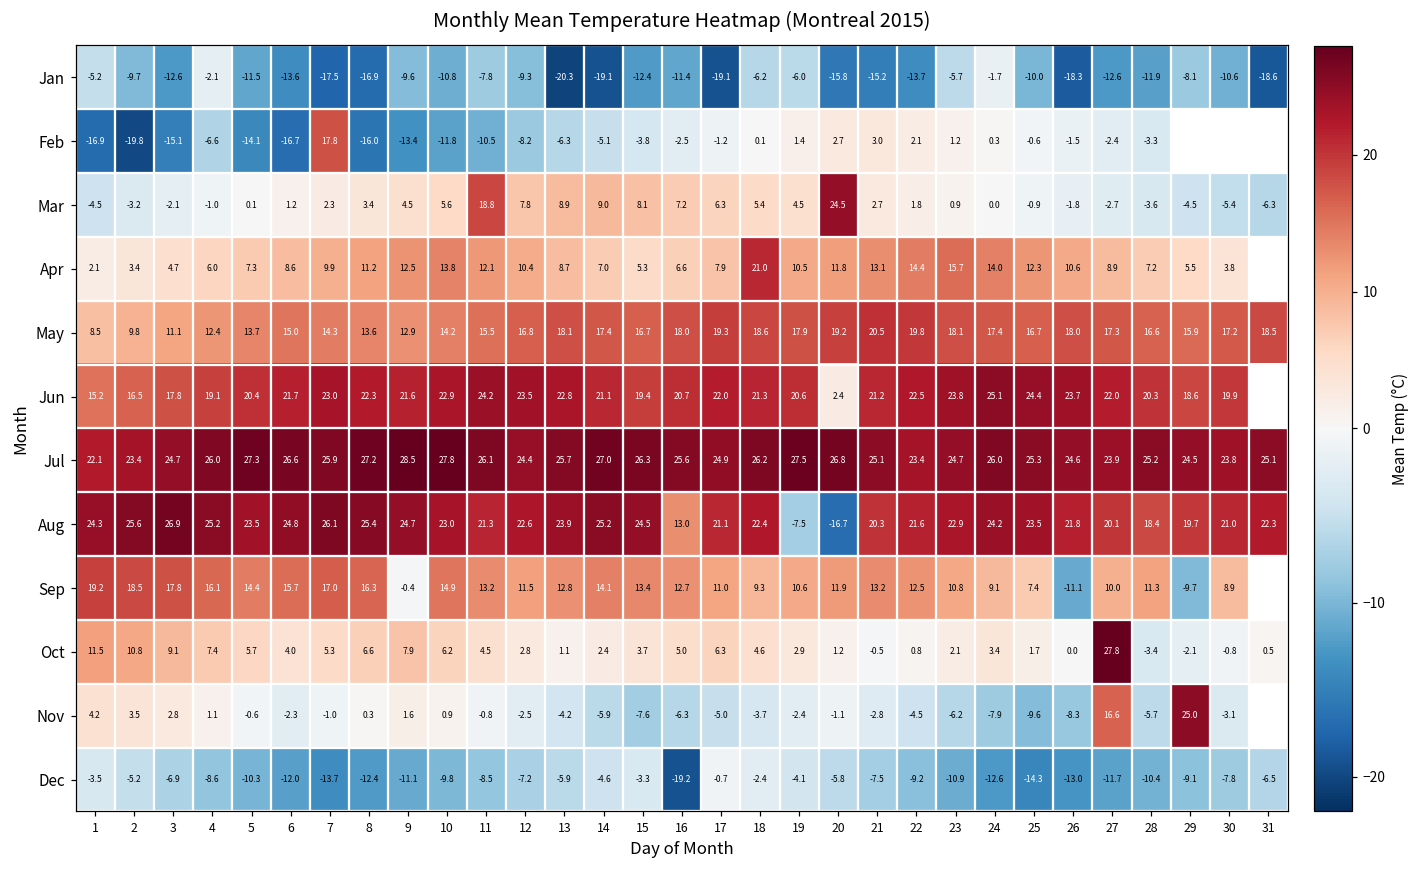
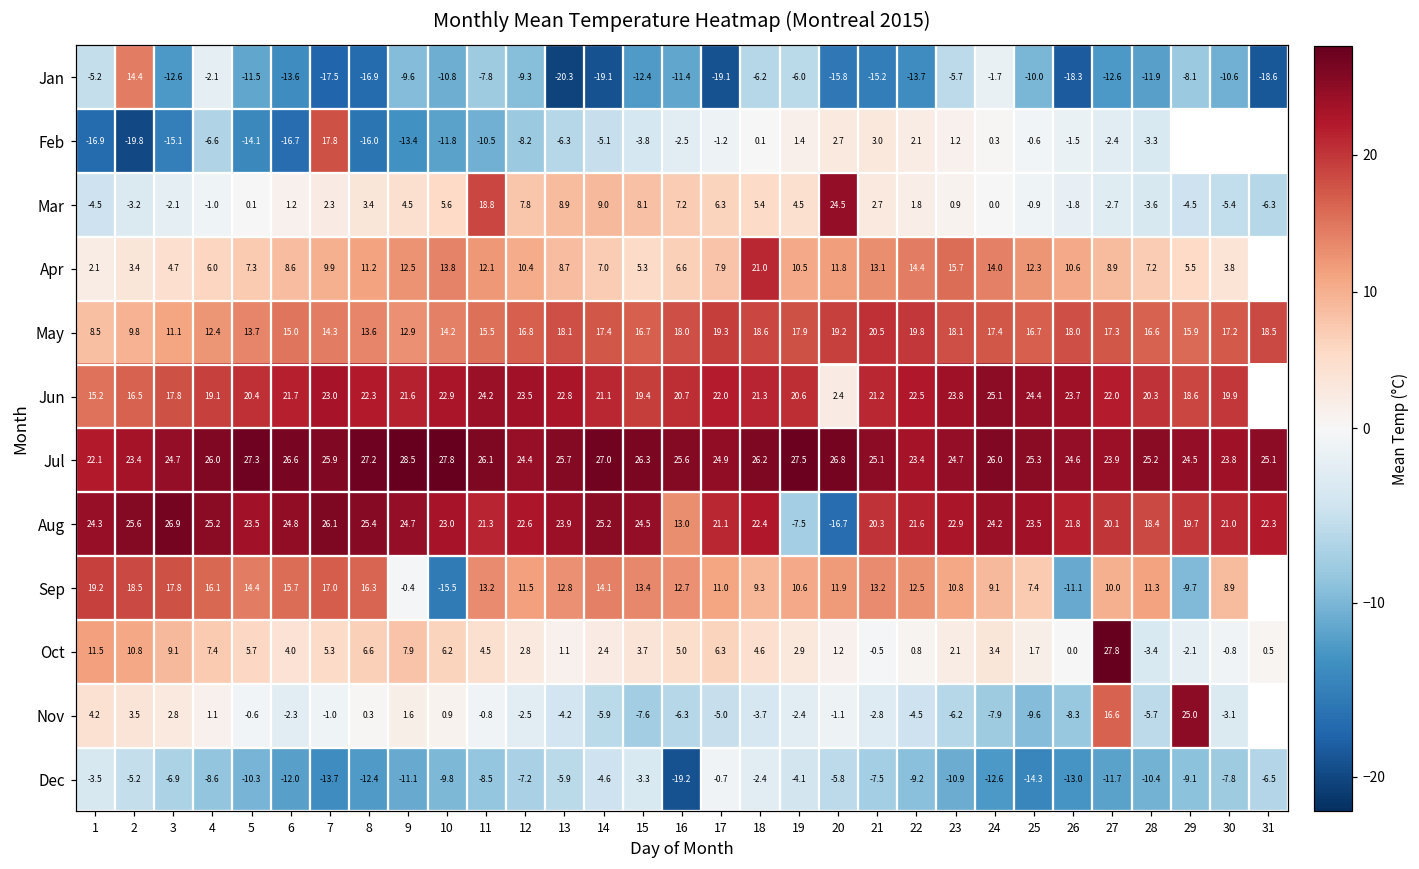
  {
    "Jan": {
      "1": -5.2,
-     "2": -9.7,
+     "2": 14.4,
      "3": -12.6,
      "4": -2.1,
      "5": -11.5,
      "6": -13.6,
      "7": -17.5,
      "8": -16.9,
      "9": -9.6,
      "10": -10.8,
      "11": -7.8,
      "12": -9.3,
      "13": -20.3,
      "14": -19.1,
      "15": -12.4,
      "16": -11.4,
      "17": -19.1,
      "18": -6.2,
      "19": -6.0,
      "20": -15.8,
      "21": -15.2,
      "22": -13.7,
      "23": -5.7,
      "24": -1.7,
      "25": -10.0,
      "26": -18.3,
      "27": -12.6,
      "28": -11.9,
      "29": -8.1,
      "30": -10.6,
      "31": -18.6
    },
    "Sep": {
      "1": 19.2,
      "2": 18.5,
      "3": 17.8,
      "4": 16.1,
      "5": 14.4,
      "6": 15.7,
      "7": 17.0,
      "8": 16.3,
      "9": -0.4,
-     "10": 14.9,
+     "10": -15.5,
      "11": 13.2,
      "12": 11.5,
      "13": 12.8,
      "14": 14.1,
      "15": 13.4,
      "16": 12.7,
      "17": 11.0,
      "18": 9.3,
      "19": 10.6,
      "20": 11.9,
      "21": 13.2,
      "22": 12.5,
      "23": 10.8,
      "24": 9.1,
      "25": 7.4,
      "26": -11.1,
      "27": 10.0,
      "28": 11.3,
      "29": -9.7,
      "30": 8.9
    }
  }
